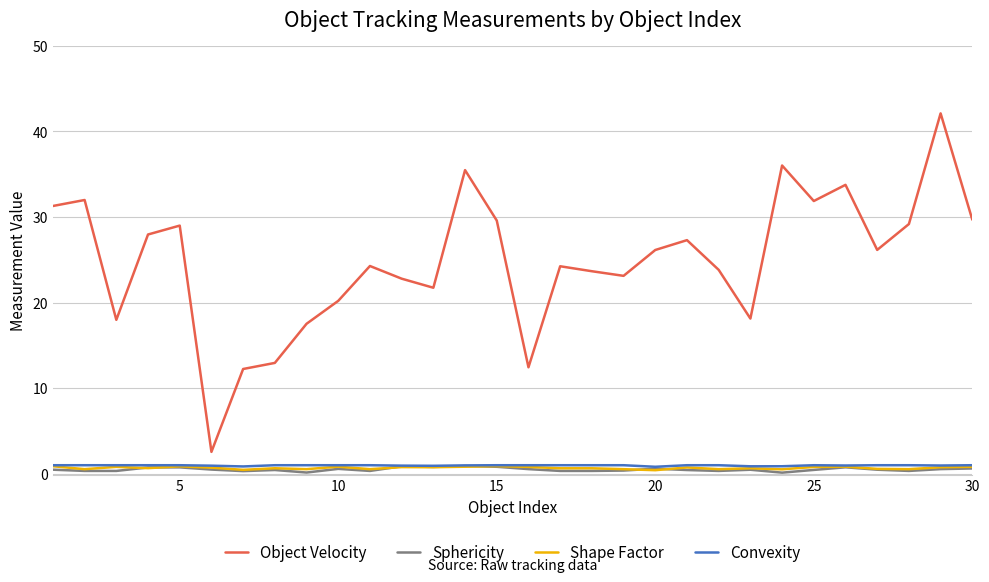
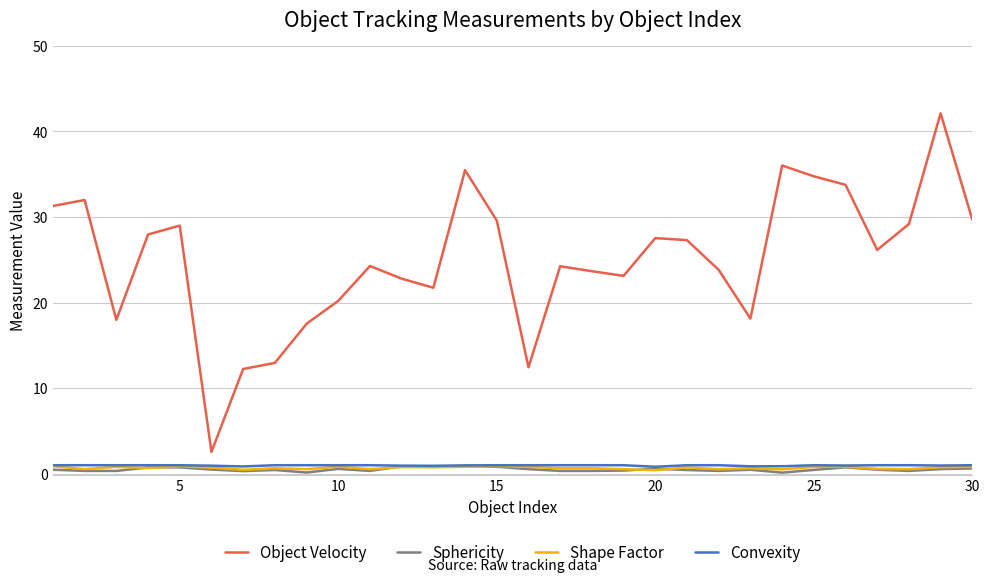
  {
    "Object Velocity": {
      "5": 29,
      "10": 20,
      "15": 30,
-     "20": 26,
-     "25": 32,
+     "20": 28,
+     "25": 35,
      "30": 30
    },
    "Sphericity": {
      "25": 0
    }
  }
